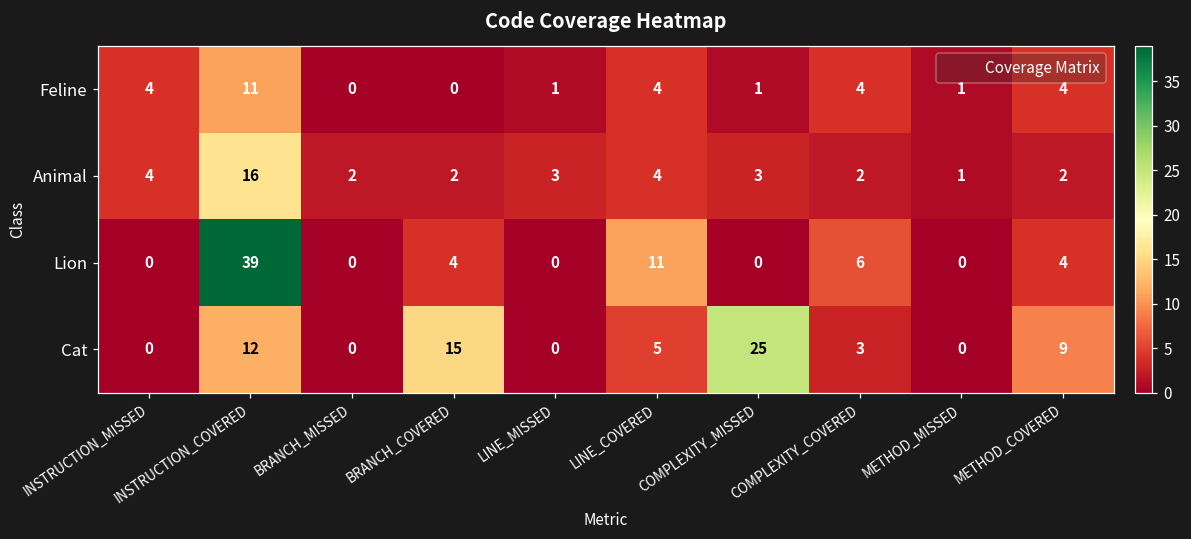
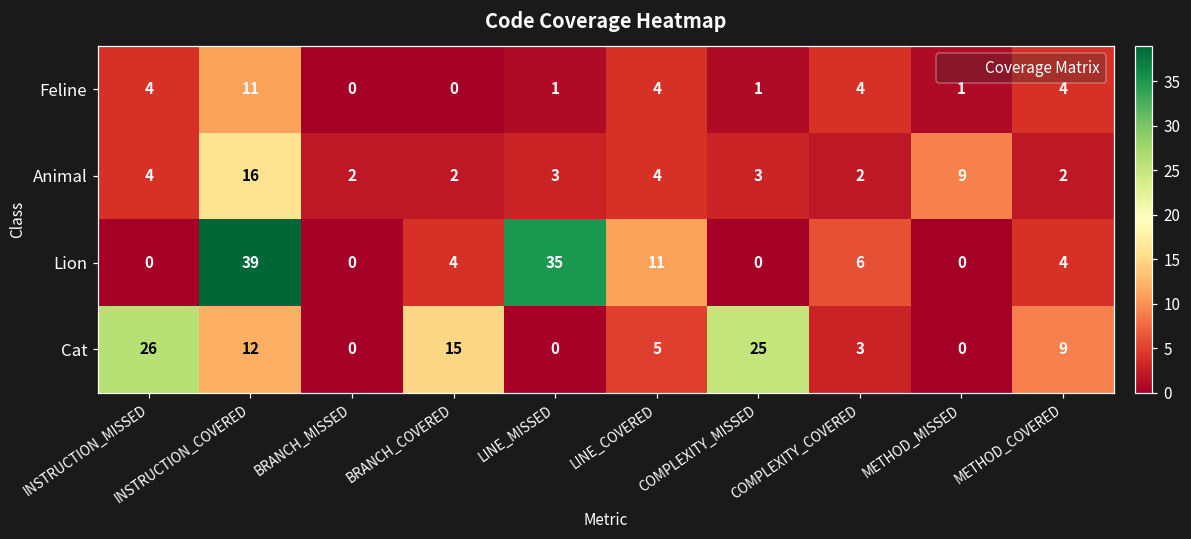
  {
    "Feline": {
      "INSTRUCTION_MISSED": 4,
      "INSTRUCTION_COVERED": 11,
      "BRANCH_MISSED": 0,
      "BRANCH_COVERED": 0,
      "LINE_MISSED": 1,
      "LINE_COVERED": 4,
      "COMPLEXITY_MISSED": 1,
      "COMPLEXITY_COVERED": 4,
      "METHOD_MISSED": 1,
      "METHOD_COVERED": 4
    },
    "Animal": {
      "INSTRUCTION_MISSED": 4,
      "INSTRUCTION_COVERED": 16,
      "BRANCH_MISSED": 2,
      "BRANCH_COVERED": 2,
      "LINE_MISSED": 3,
      "LINE_COVERED": 4,
      "COMPLEXITY_MISSED": 3,
      "COMPLEXITY_COVERED": 2,
-     "METHOD_MISSED": 1,
+     "METHOD_MISSED": 9,
      "METHOD_COVERED": 2
    },
    "Lion": {
      "INSTRUCTION_MISSED": 0,
      "INSTRUCTION_COVERED": 39,
      "BRANCH_MISSED": 0,
      "BRANCH_COVERED": 4,
-     "LINE_MISSED": 0,
+     "LINE_MISSED": 35,
      "LINE_COVERED": 11,
      "COMPLEXITY_MISSED": 0,
      "COMPLEXITY_COVERED": 6,
      "METHOD_MISSED": 0,
      "METHOD_COVERED": 4
    },
    "Cat": {
-     "INSTRUCTION_MISSED": 0,
+     "INSTRUCTION_MISSED": 26,
      "INSTRUCTION_COVERED": 12,
      "BRANCH_MISSED": 0,
      "BRANCH_COVERED": 15,
      "LINE_MISSED": 0,
      "LINE_COVERED": 5,
      "COMPLEXITY_MISSED": 25,
      "COMPLEXITY_COVERED": 3,
      "METHOD_MISSED": 0,
      "METHOD_COVERED": 9
    }
  }
